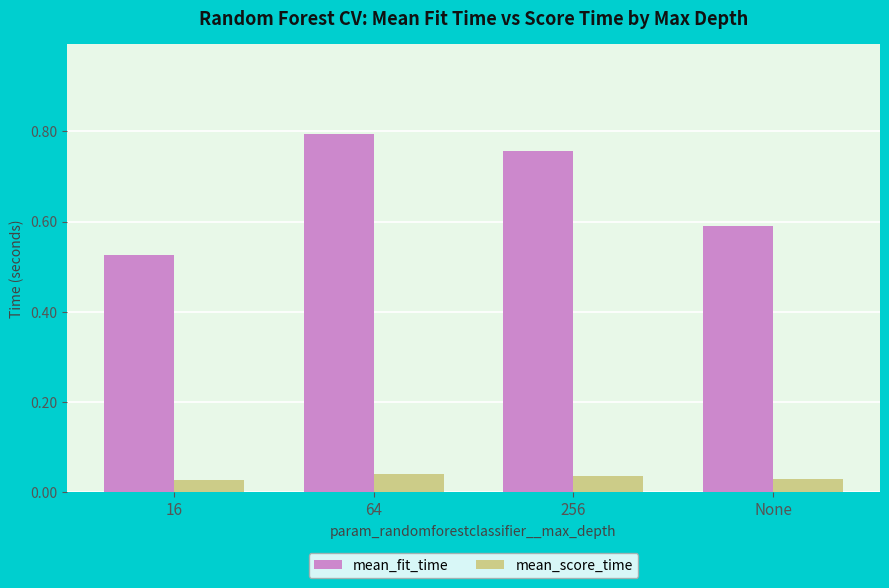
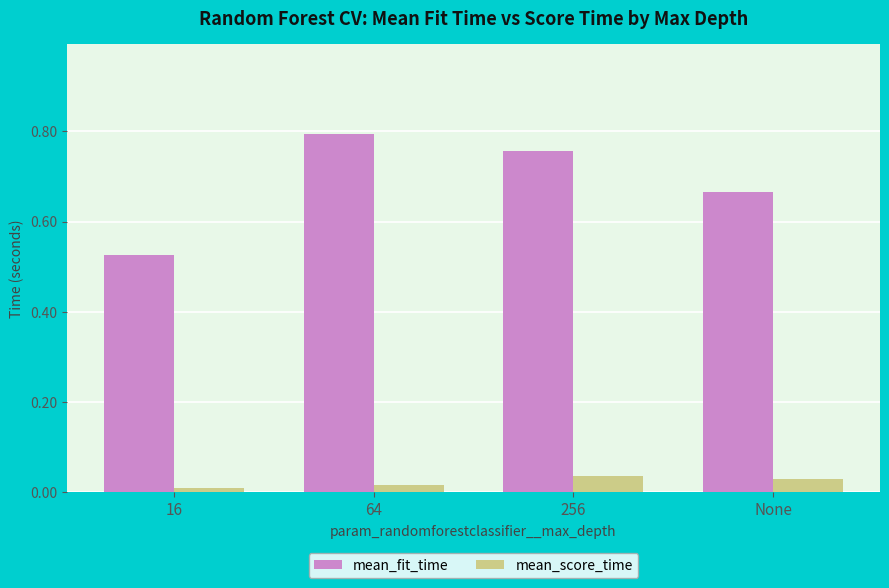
  {
    "mean_fit_time": {
      "16": 0.53,
      "64": 0.79,
      "256": 0.76,
-     "None": 0.59
+     "None": 0.67
    },
    "mean_score_time": {
-     "16": 0.03,
-     "64": 0.04,
+     "16": 0.01,
+     "64": 0.02,
      "256": 0.04,
      "None": 0.03
    }
  }
